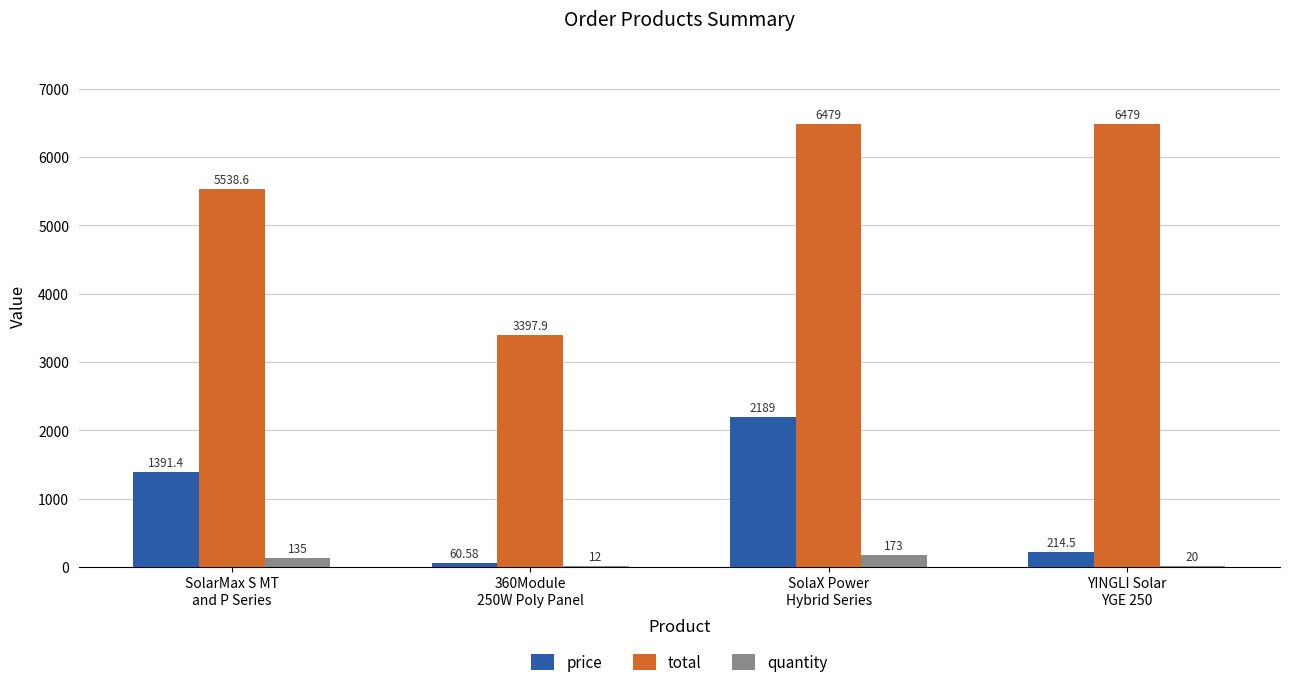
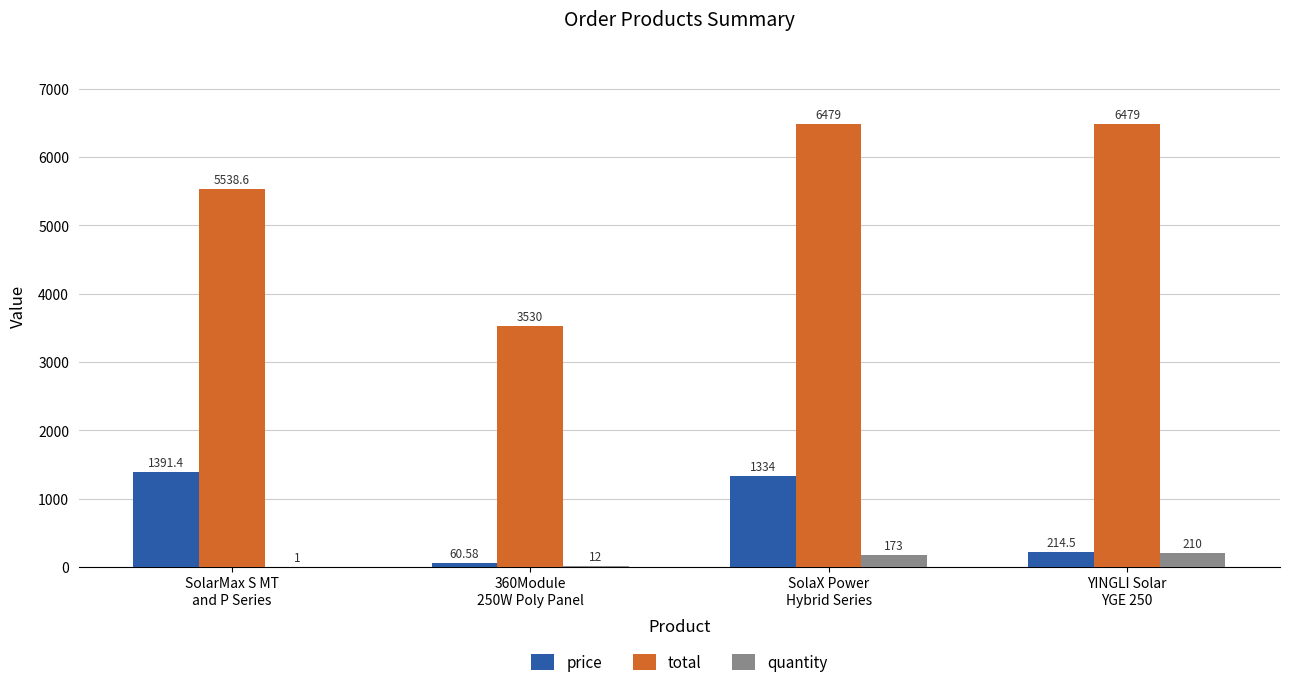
  {
    "price": {
      "SolarMax S MT and P Series": 1391.4,
      "360Module 250W Poly Panel": 60.58,
-     "SolaX Power Hybrid Series": 2189,
+     "SolaX Power Hybrid Series": 1334,
      "YINGLI Solar YGE 250": 214.5
    },
    "total": {
      "SolarMax S MT and P Series": 5538.6,
-     "360Module 250W Poly Panel": 3397.9,
+     "360Module 250W Poly Panel": 3530,
      "SolaX Power Hybrid Series": 6479,
      "YINGLI Solar YGE 250": 6479
    },
    "quantity": {
-     "SolarMax S MT and P Series": 135,
+     "SolarMax S MT and P Series": 1,
      "360Module 250W Poly Panel": 12,
      "SolaX Power Hybrid Series": 173,
-     "YINGLI Solar YGE 250": 20
+     "YINGLI Solar YGE 250": 210
    }
  }
